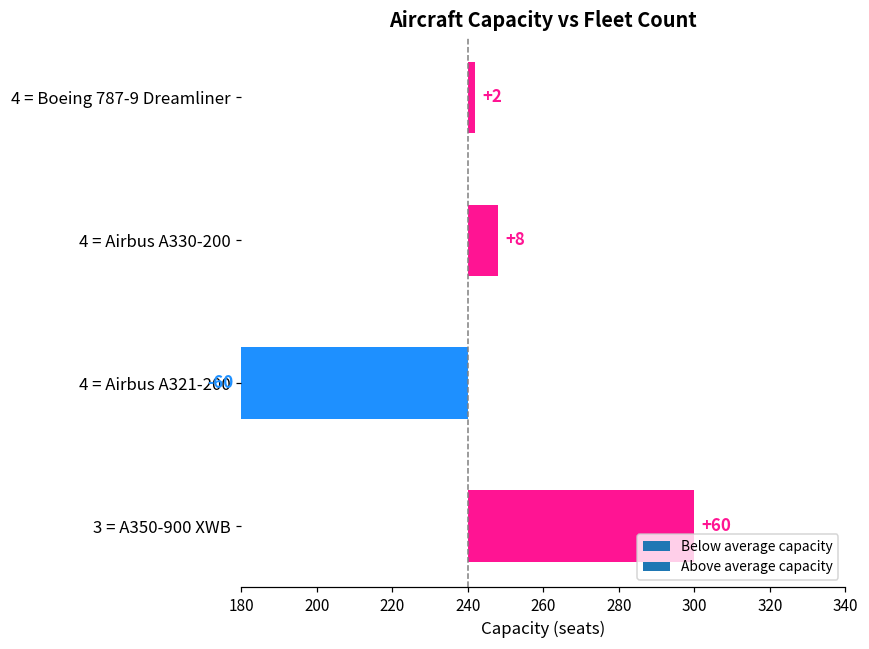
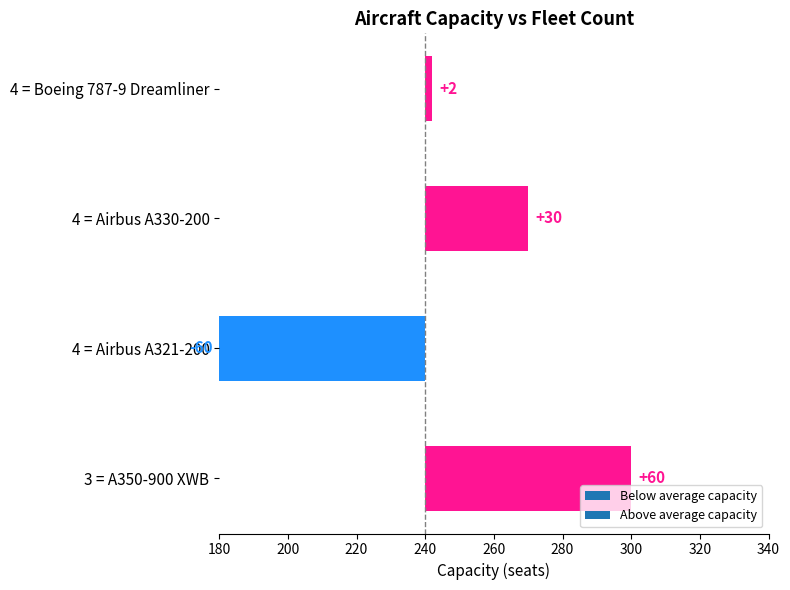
  {
    "4 = Boeing 787-9 Dreamliner": "+2",
-   "4 = Airbus A330-200": "+8",
+   "4 = Airbus A330-200": "+30",
    "4 = Airbus A321-200": "-60"
  }
